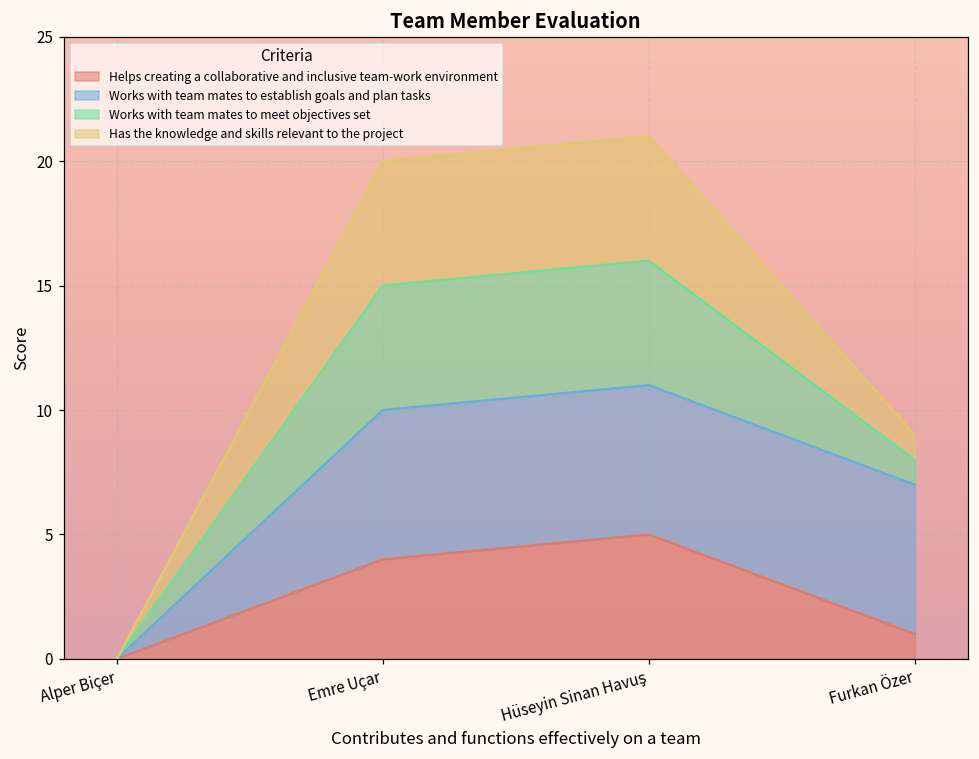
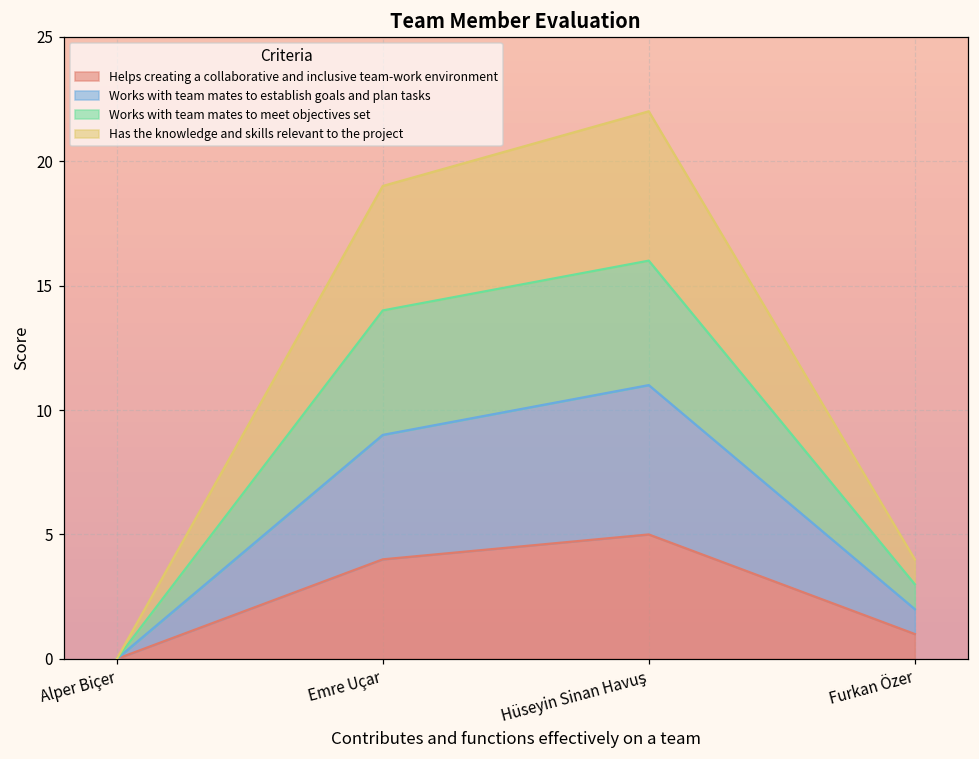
  {
    "Helps creating a collaborative and inclusive team-work environment": {
      "Emre Uçar": 4,
      "Hüseyin Sinan Havuş": 5,
      "Furkan Özer": 1
    },
    "Works with team mates to establish goals and plan tasks": {
-     "Emre Uçar": 6,
+     "Emre Uçar": 5,
      "Hüseyin Sinan Havuş": 6,
-     "Furkan Özer": 6
+     "Furkan Özer": 1
    },
    "Works with team mates to meet objectives set": {
      "Emre Uçar": 5,
      "Hüseyin Sinan Havuş": 5,
      "Furkan Özer": 1
    },
    "Has the knowledge and skills relevant to the project": {
      "Emre Uçar": 5,
-     "Hüseyin Sinan Havuş": 5,
+     "Hüseyin Sinan Havuş": 6,
      "Furkan Özer": 1
    }
  }
